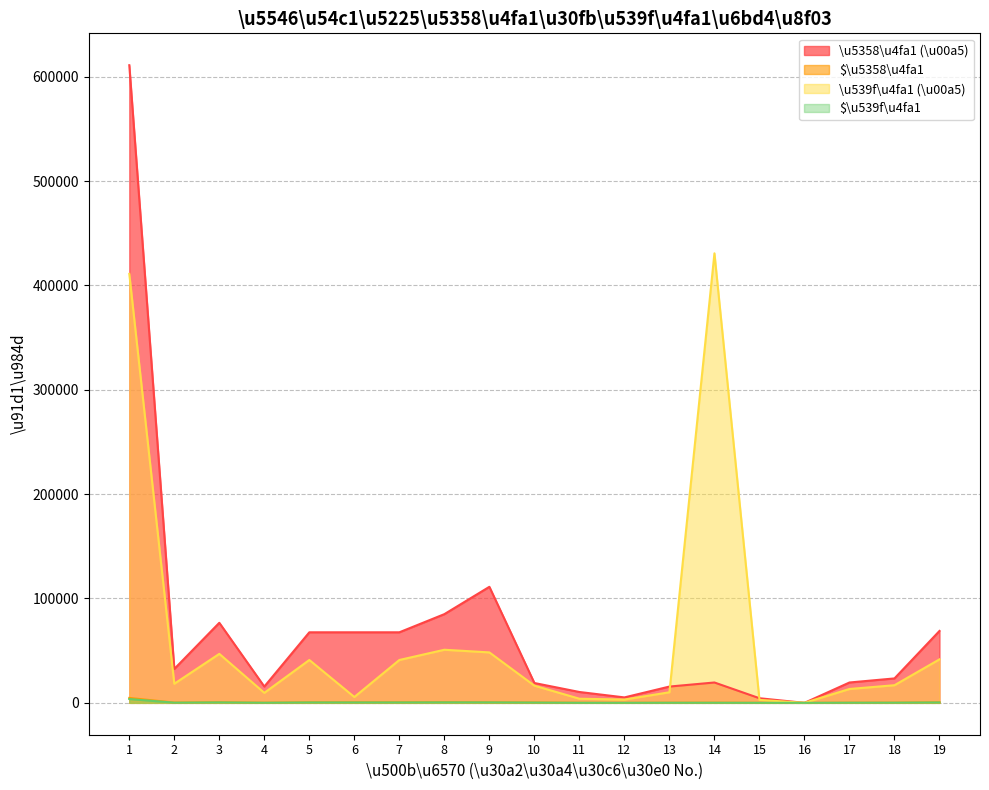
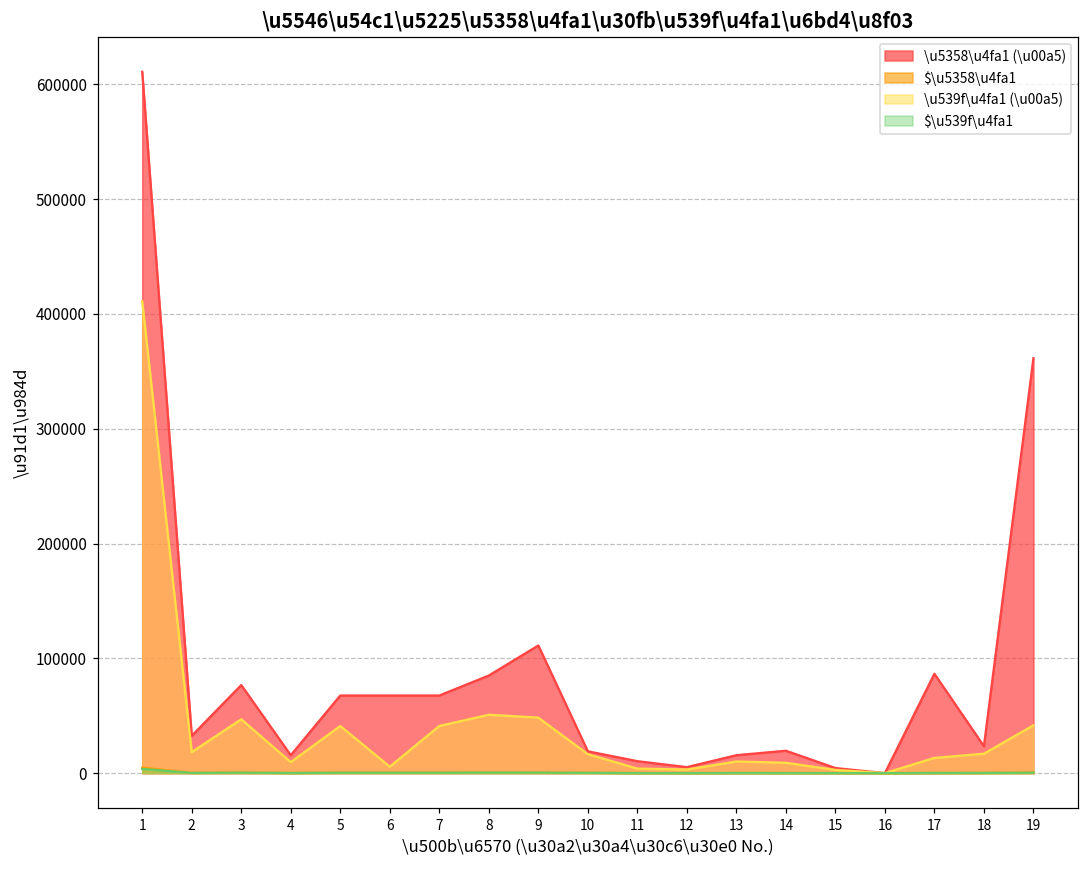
  {
    "\\u5358\\u4fa1 (\\u00a5)": {
      "1": 611000,
      "2": 33000,
      "3": 77000,
      "4": 16000,
      "5": 68000,
      "6": 68000,
      "7": 68000,
      "8": 85000,
      "9": 111000,
      "10": 19000,
      "11": 10000,
      "13": 16000,
      "14": 20000,
-     "17": 20000,
+     "17": 87000,
      "18": 23000,
-     "19": 69000
+     "19": 361000
    },
    "\\u539f\\u4fa1 (\\u00a5)": {
      "1": 411000,
      "2": 18000,
      "3": 47000,
      "4": 10000,
      "5": 41000,
      "6": 6000,
      "7": 41000,
      "8": 51000,
      "9": 48000,
      "10": 16000,
      "11": 4000,
      "13": 10000,
-     "14": 431000,
+     "14": 9000,
      "17": 13000,
      "18": 17000,
      "19": 42000
    }
  }
